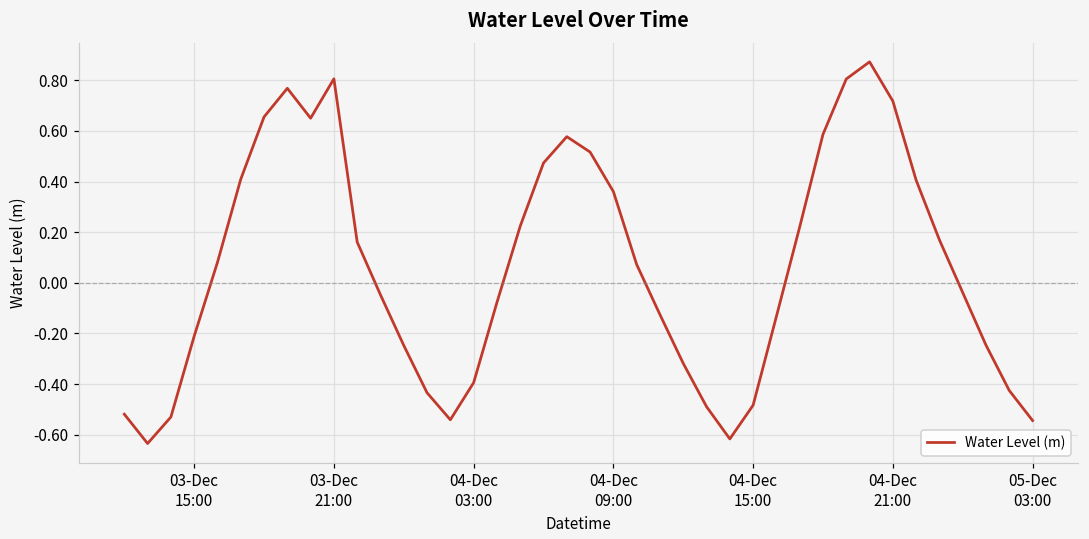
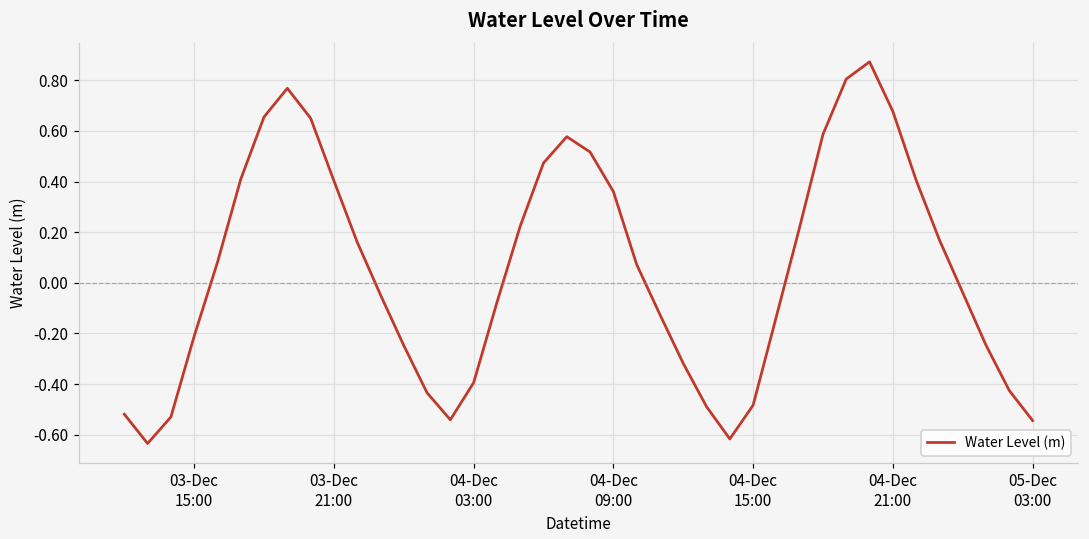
  {
    "03-Dec 15:00": -0.21,
-   "03-Dec 21:00": 0.81,
+   "03-Dec 21:00": 0.40,
    "04-Dec 03:00": -0.39,
    "04-Dec 09:00": 0.36,
    "04-Dec 15:00": -0.48,
-   "04-Dec 21:00": 0.72,
+   "04-Dec 21:00": 0.68,
    "05-Dec 03:00": -0.54
  }
